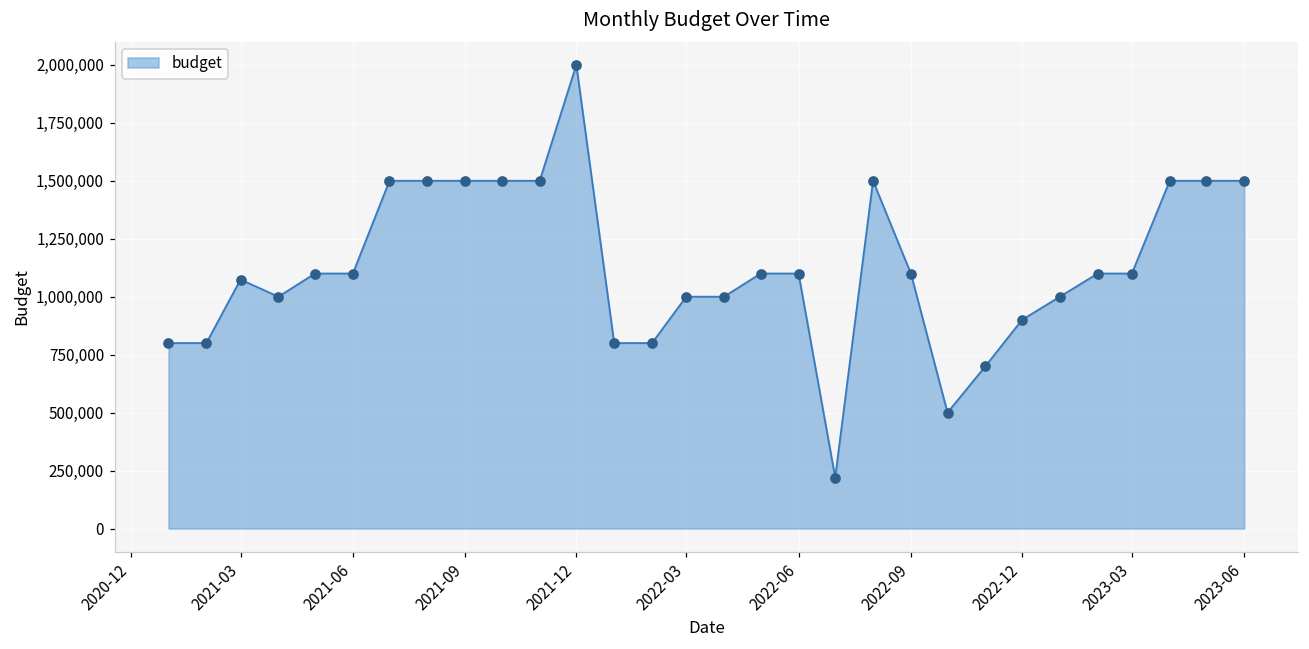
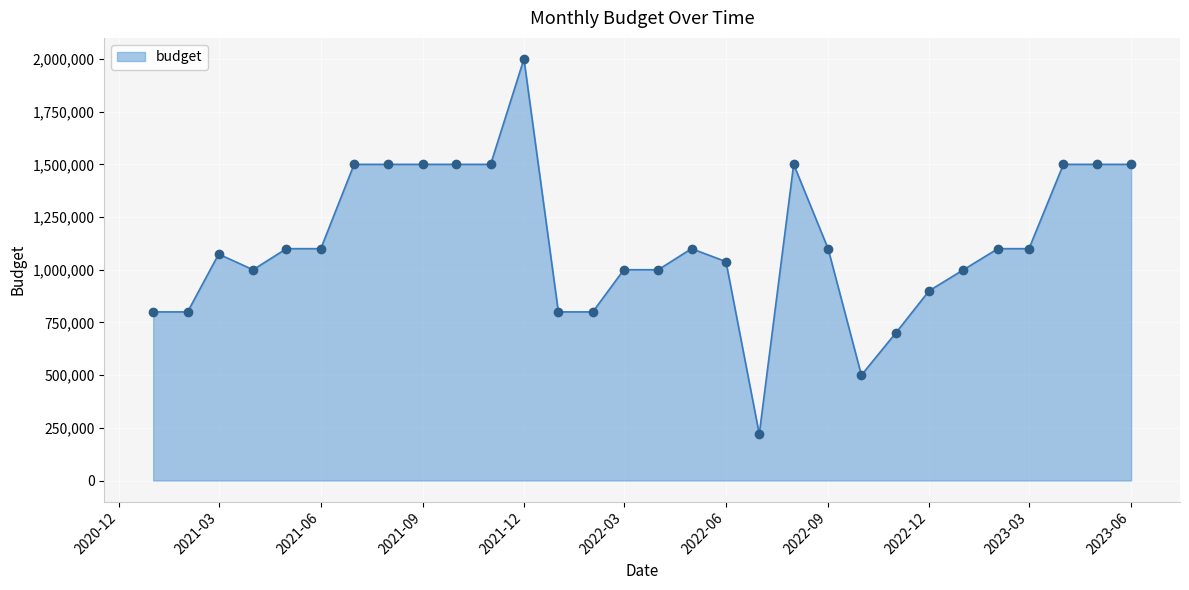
  {
    "2021-03": "1,070,000",
    "2021-06": "1,100,000",
    "2021-09": "1,500,000",
    "2021-12": "2,000,000",
    "2022-03": "1,000,000",
-   "2022-06": "1,100,000",
+   "2022-06": "1,040,000",
    "2022-09": "1,100,000",
    "2022-12": "900,000",
    "2023-03": "1,100,000",
    "2023-06": "1,500,000"
  }
